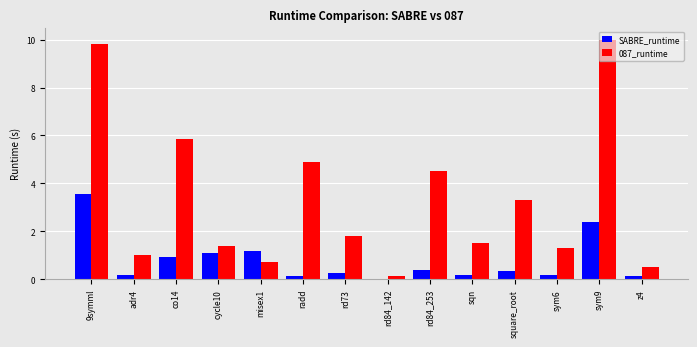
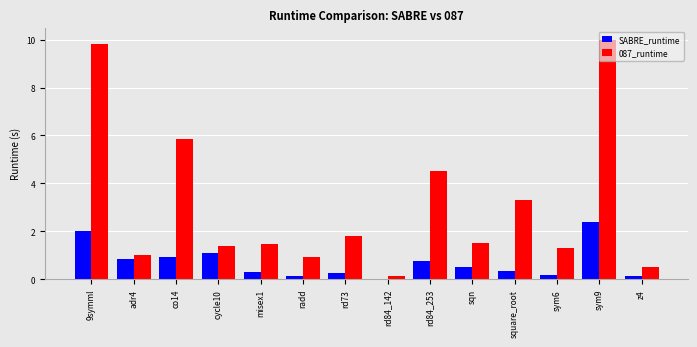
  {
    "SABRE_runtime": {
-     "9symml": 3.6,
-     "adr4": 0.2,
+     "9symml": 2.0,
+     "adr4": 0.9,
      "co14": 0.9,
      "cycle10": 1.1,
-     "misex1": 1.2,
+     "misex1": 0.3,
      "radd": 0.2,
      "rd73": 0.3,
-     "rd84_253": 0.4,
-     "sqn": 0.2,
+     "rd84_253": 0.8,
+     "sqn": 0.5,
      "square_root": 0.4,
      "sym6": 0.2,
      "sym9": 2.4,
      "z4": 0.1
    },
    "087_runtime": {
      "9symml": 9.8,
      "adr4": 1.0,
      "co14": 5.9,
      "cycle10": 1.4,
-     "misex1": 0.7,
-     "radd": 4.9,
+     "misex1": 1.5,
+     "radd": 1.0,
      "rd73": 1.8,
      "rd84_142": 0.1,
      "rd84_253": 4.5,
      "sqn": 1.5,
      "square_root": 3.3,
      "sym6": 1.3,
      "z4": 0.5
    }
  }
